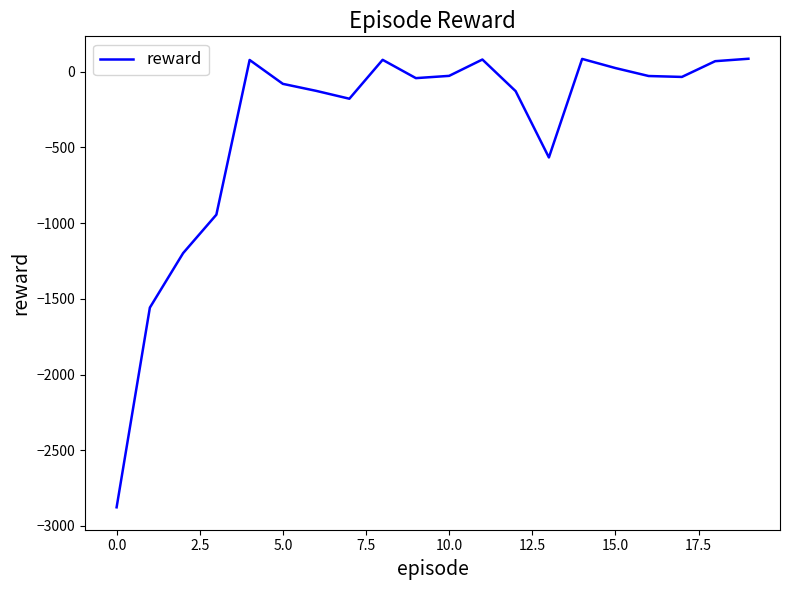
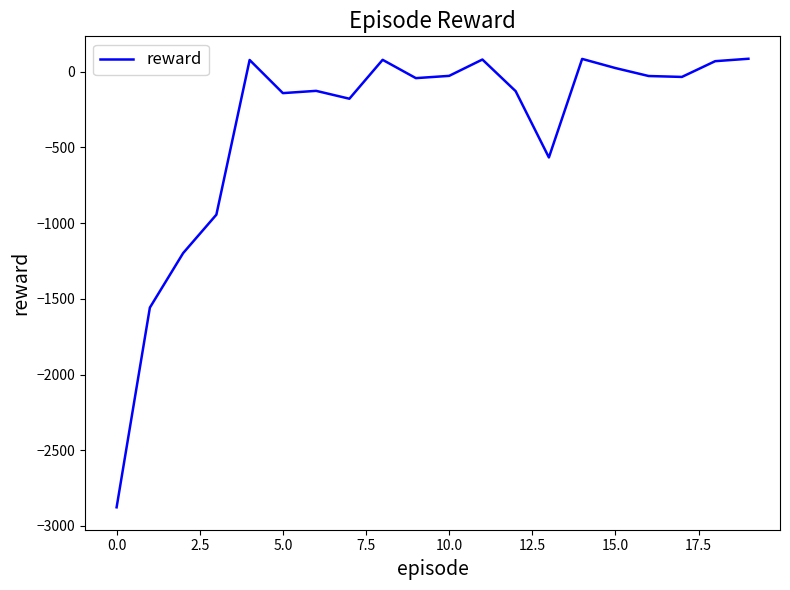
  {
    "0.0": -2880,
-   "5.0": -80,
+   "5.0": -140,
    "10.0": -30,
    "15.0": 20
  }
